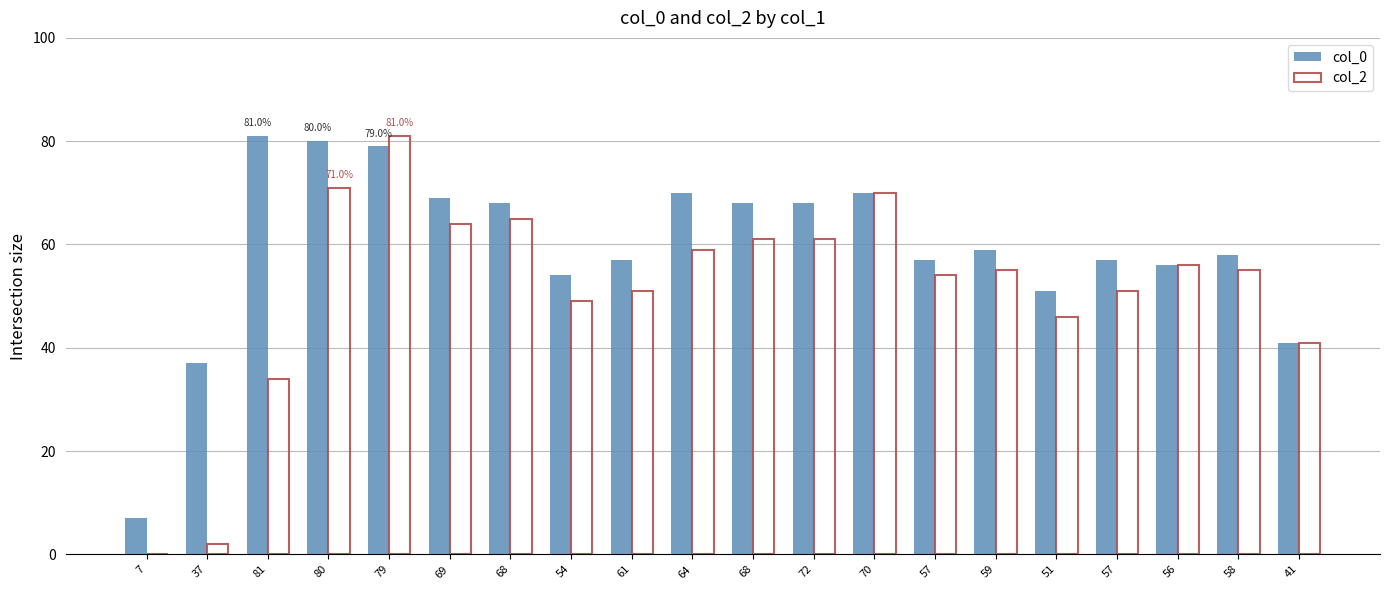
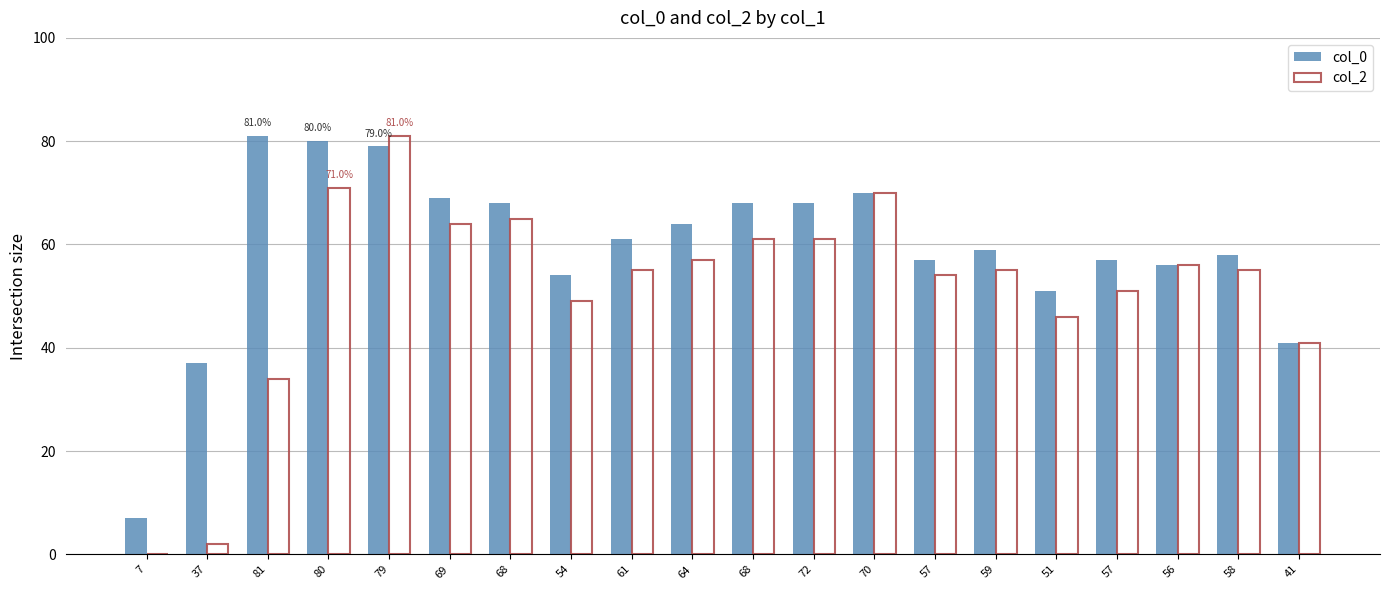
  {
    "col_0": {
      "7": 7,
      "37": 37,
      "69": 69,
      "54": 54,
-     "61": 57,
-     "64": 70,
+     "61": 61,
+     "64": 64,
      "72": 68,
      "70": 70,
      "59": 59,
      "51": 51,
      "56": 56,
      "58": 58,
      "41": 41
    },
    "col_2": {
      "7": 0,
      "37": 2,
      "81": 34,
      "69": 64,
      "54": 49,
-     "61": 51,
-     "64": 59,
+     "61": 55,
+     "64": 57,
      "72": 61,
      "70": 70,
      "59": 55,
      "51": 46,
      "56": 56,
      "58": 55,
      "41": 41
    }
  }
